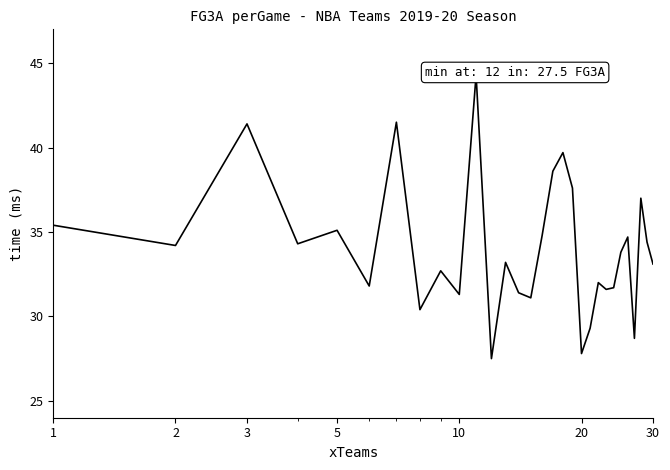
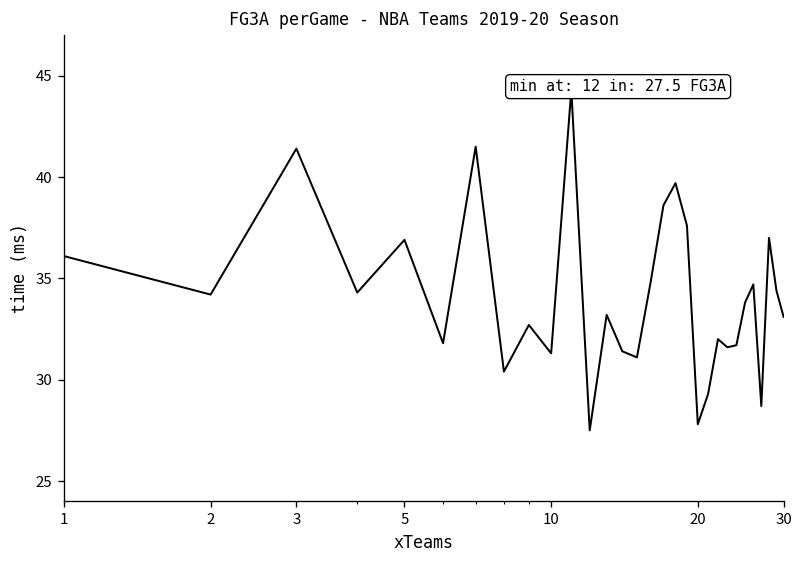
  {
-   "1": 35.4,
+   "1": 36.1,
    "2": 34.2,
    "3": 41.4,
-   "5": 35.1,
+   "5": 36.9,
    "10": 31.3,
    "20": 27.8,
    "30": 33.1
  }
